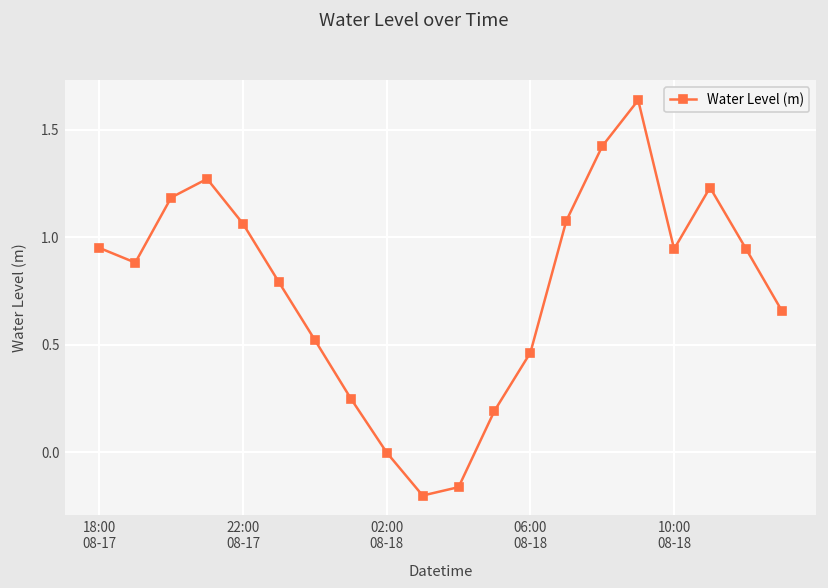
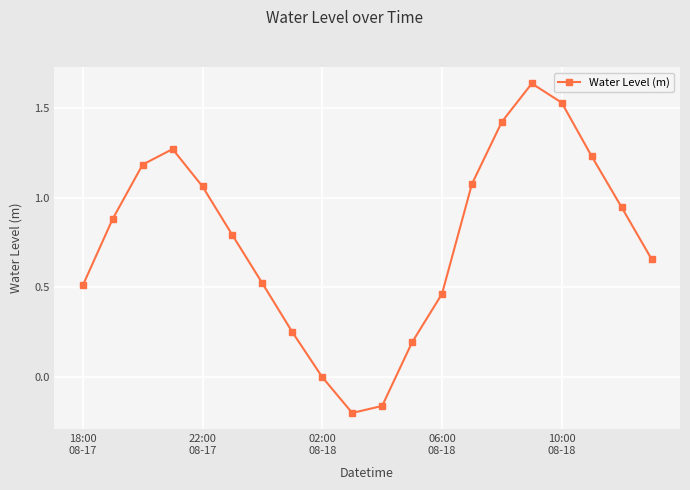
  {
-   "18:00 08-17": 0.95,
+   "18:00 08-17": 0.51,
    "22:00 08-17": 1.06,
    "02:00 08-18": 0.00,
    "06:00 08-18": 0.46,
-   "10:00 08-18": 0.95
+   "10:00 08-18": 1.53
  }
